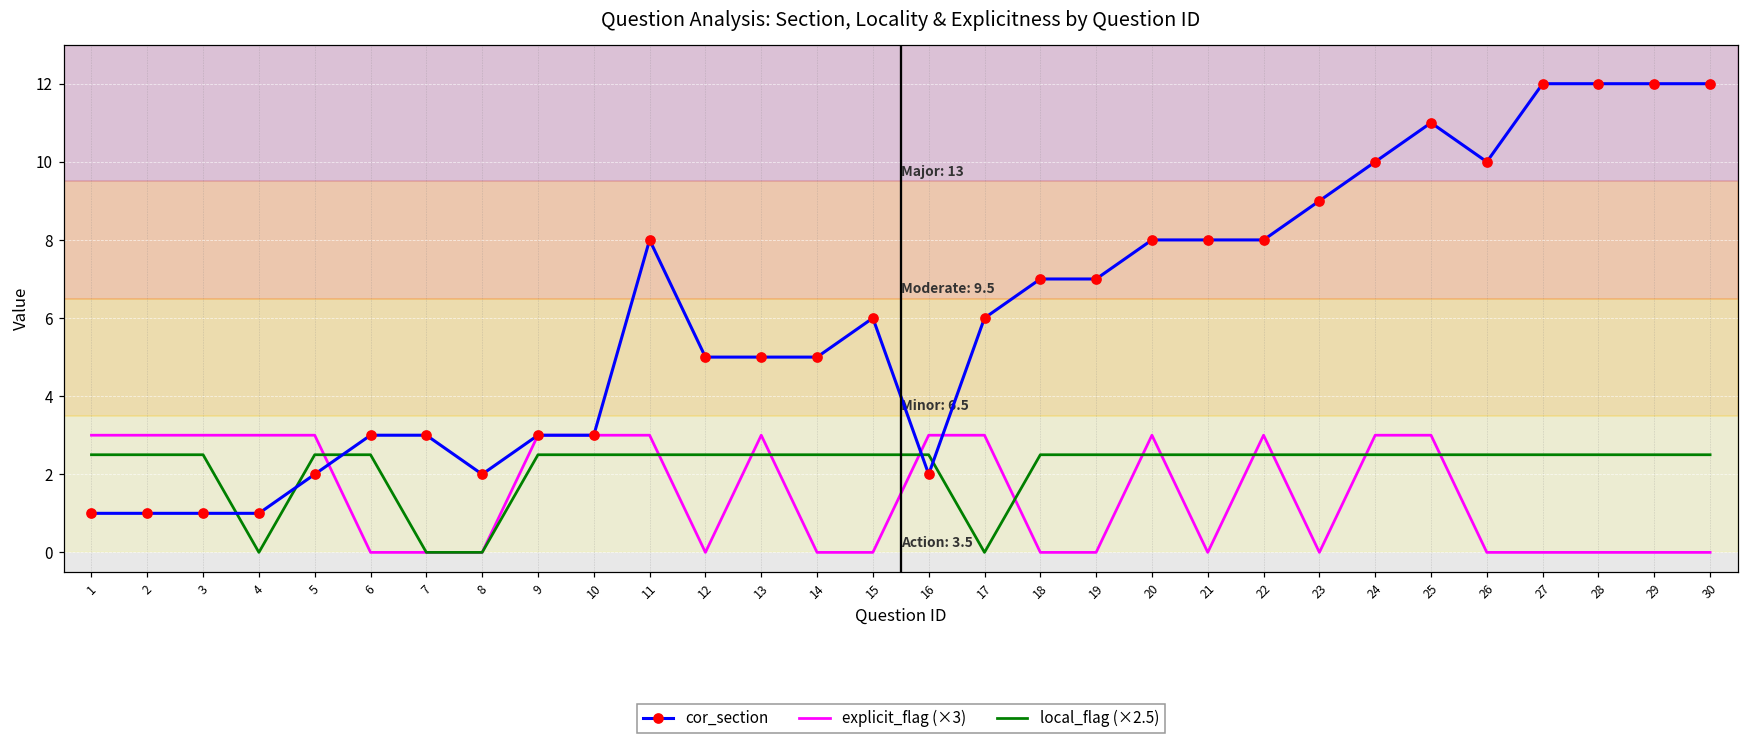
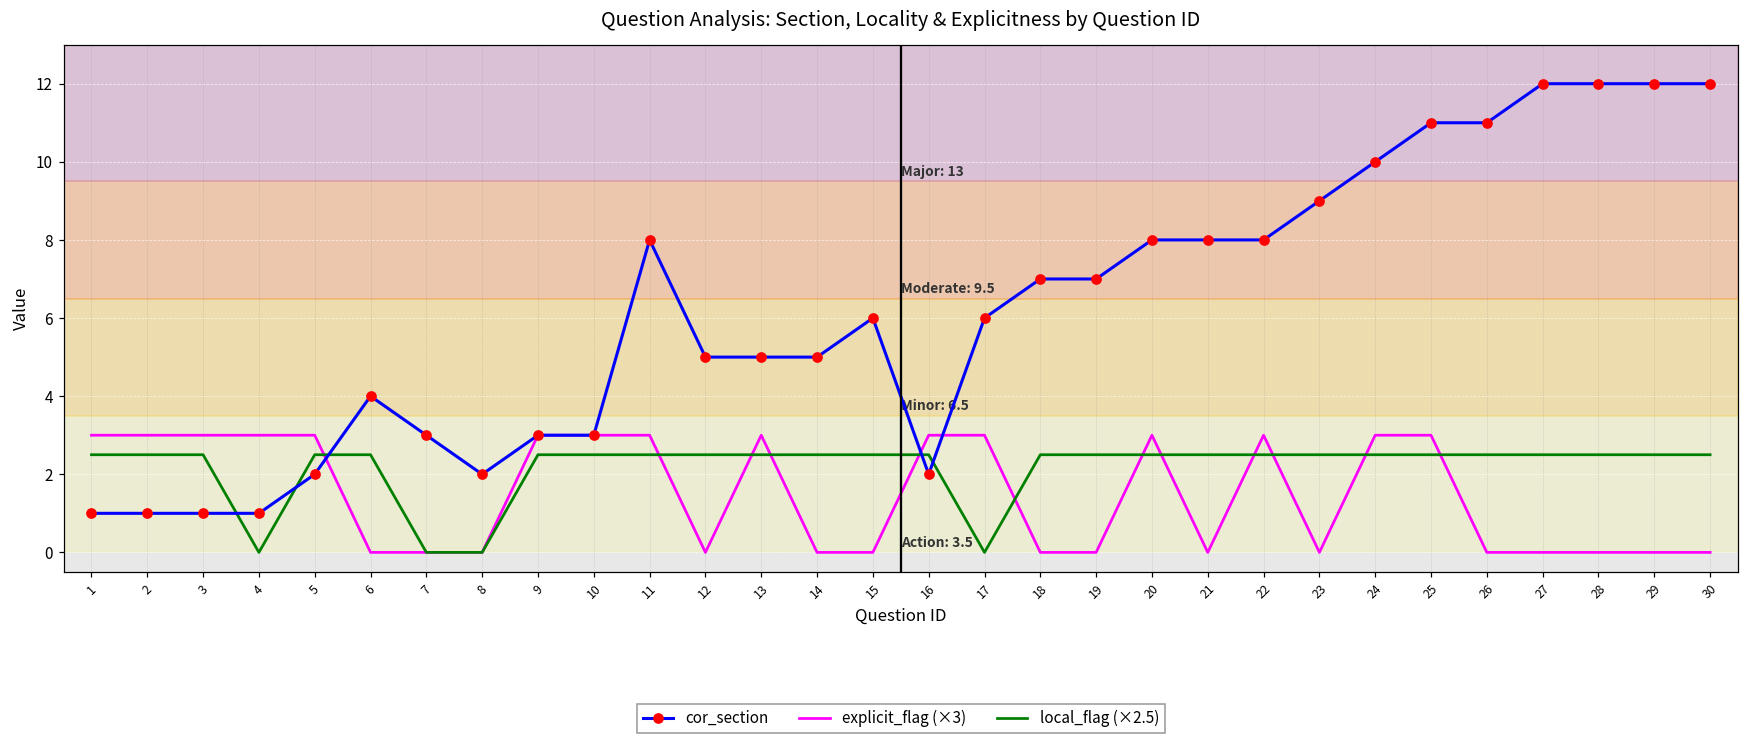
  {
    "cor_section": {
      "1": 1,
      "2": 1,
      "3": 1,
      "4": 1,
      "5": 2,
-     "6": 3,
+     "6": 4,
      "7": 3,
      "8": 2,
      "11": 8,
      "12": 5,
      "13": 5,
      "14": 5,
      "15": 6,
      "16": 2,
      "18": 7,
      "19": 7,
      "20": 8,
      "21": 8,
      "22": 8,
      "23": 9,
      "24": 10,
      "25": 11,
-     "26": 10,
+     "26": 11,
      "27": 12,
      "28": 12,
      "29": 12,
      "30": 12
    },
    "explicit_flag (×3)": {
      "1": 3,
      "2": 3,
      "3": 3,
      "4": 3,
      "5": 3,
      "6": 0,
      "11": 3,
      "12": 0,
      "13": 3,
      "14": 0,
      "15": 0,
      "17": 3,
      "18": 0,
      "19": 0,
      "20": 3,
      "21": 0,
      "22": 3,
      "23": 0,
      "24": 3,
      "25": 3,
      "26": 0,
      "27": 0,
      "28": 0,
      "29": 0,
      "30": 0
    },
    "local_flag (×2.5)": {
      "1": 2.5,
      "2": 2.5,
      "3": 2.5,
      "4": 0,
      "5": 2.5,
      "6": 2.5,
      "9": 2.5,
      "10": 2.5,
      "11": 2.5,
      "12": 2.5,
      "13": 2.5,
      "14": 2.5,
      "15": 2.5,
      "16": 2.5,
      "18": 2.5,
      "19": 2.5,
      "20": 2.5,
      "21": 2.5,
      "22": 2.5,
      "23": 2.5,
      "24": 2.5,
      "25": 2.5,
      "26": 2.5,
      "27": 2.5,
      "28": 2.5,
      "29": 2.5,
      "30": 2.5
    }
  }
